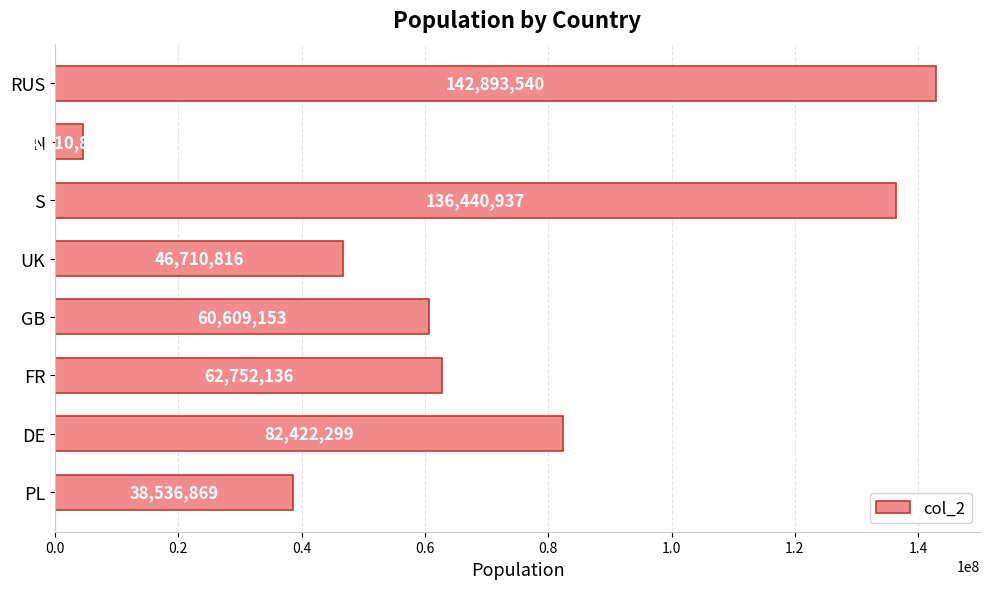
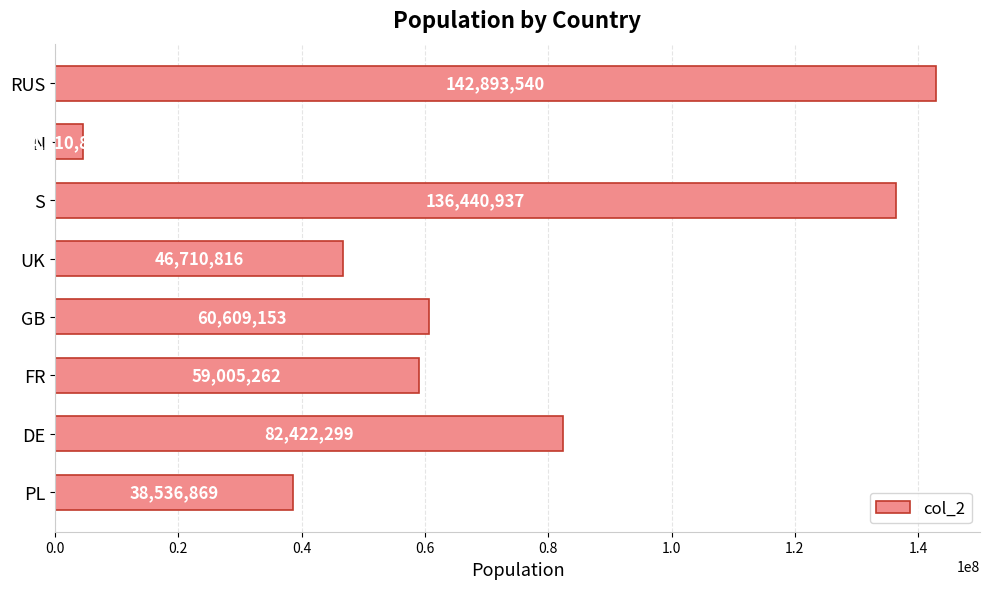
  {
    "RUS": "142,893,540",
    "S": "136,440,937",
    "UK": "46,710,816",
    "GB": "60,609,153",
-   "FR": "62,752,136",
+   "FR": "59,005,262",
    "DE": "82,422,299",
    "PL": "38,536,869"
  }
